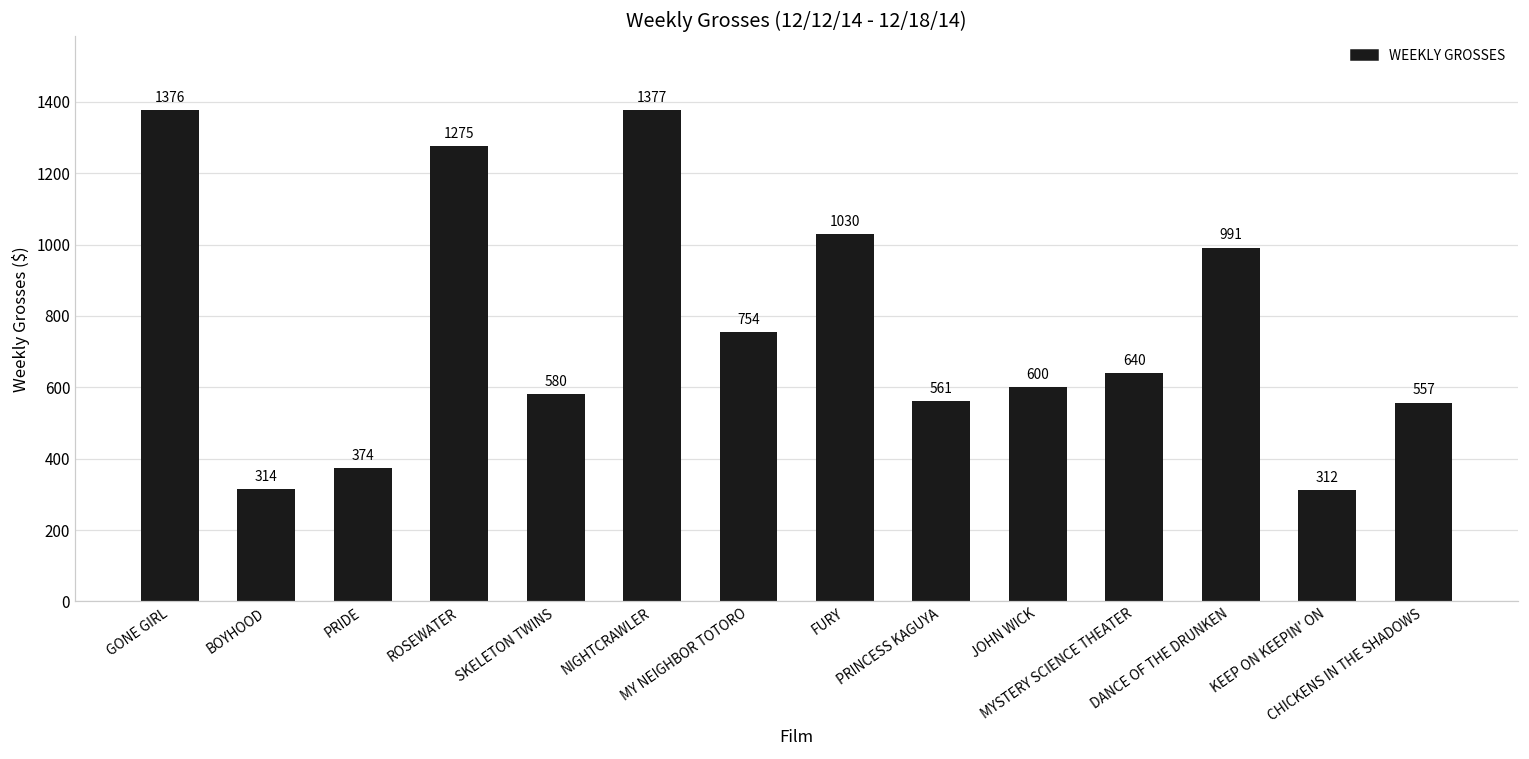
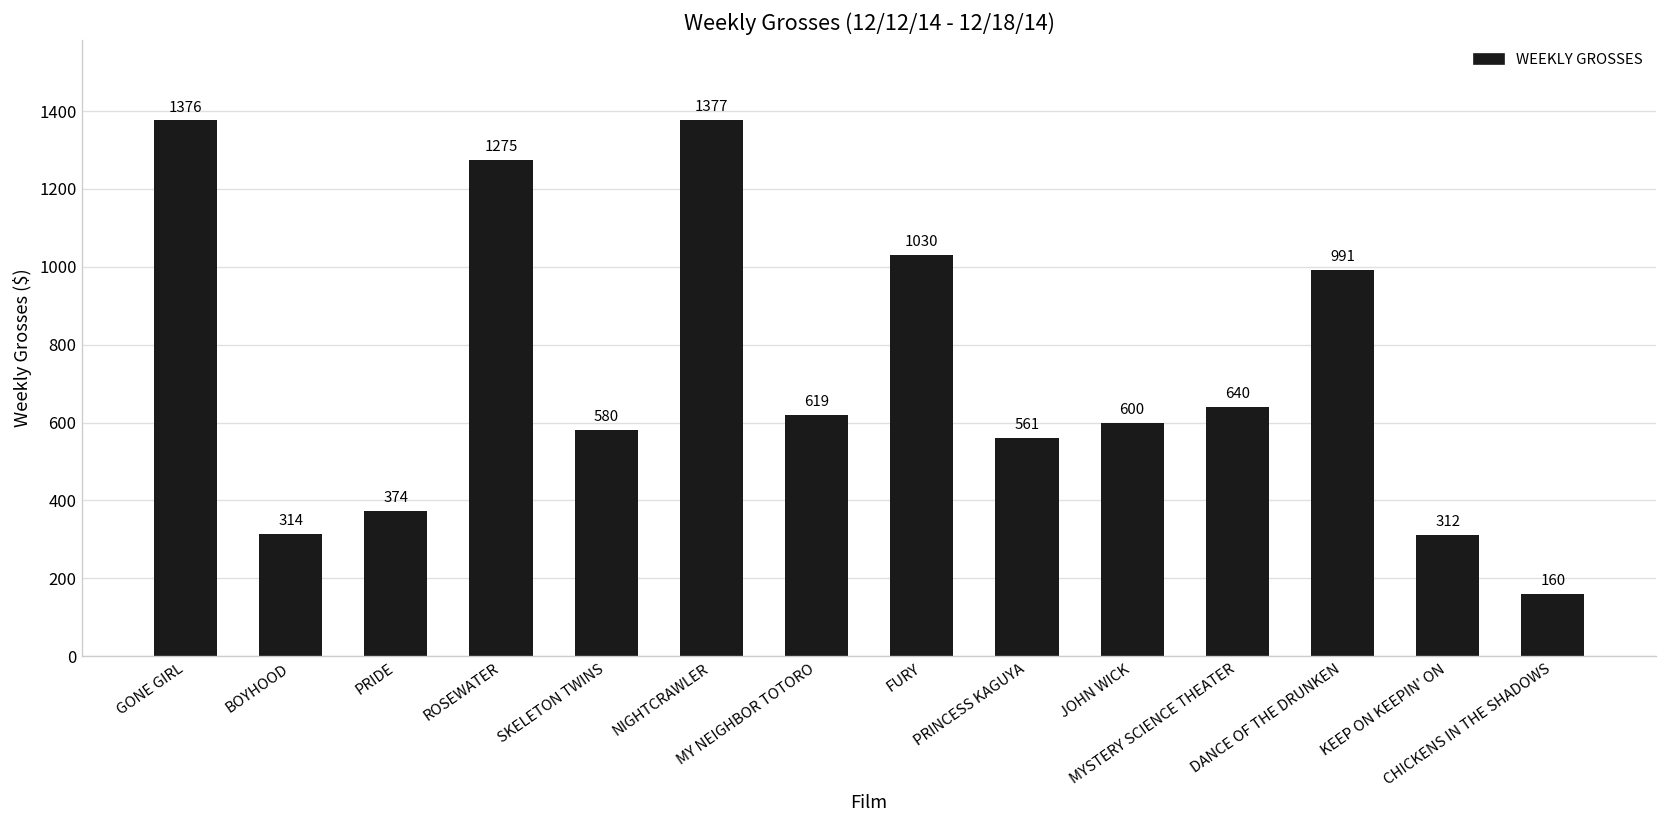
  {
    "GONE GIRL": 1376,
    "BOYHOOD": 314,
    "PRIDE": 374,
    "ROSEWATER": 1275,
    "SKELETON TWINS": 580,
    "NIGHTCRAWLER": 1377,
-   "MY NEIGHBOR TOTORO": 754,
+   "MY NEIGHBOR TOTORO": 619,
    "FURY": 1030,
    "PRINCESS KAGUYA": 561,
    "JOHN WICK": 600,
    "MYSTERY SCIENCE THEATER": 640,
    "DANCE OF THE DRUNKEN": 991,
    "KEEP ON KEEPIN' ON": 312,
-   "CHICKENS IN THE SHADOWS": 557
+   "CHICKENS IN THE SHADOWS": 160
  }
